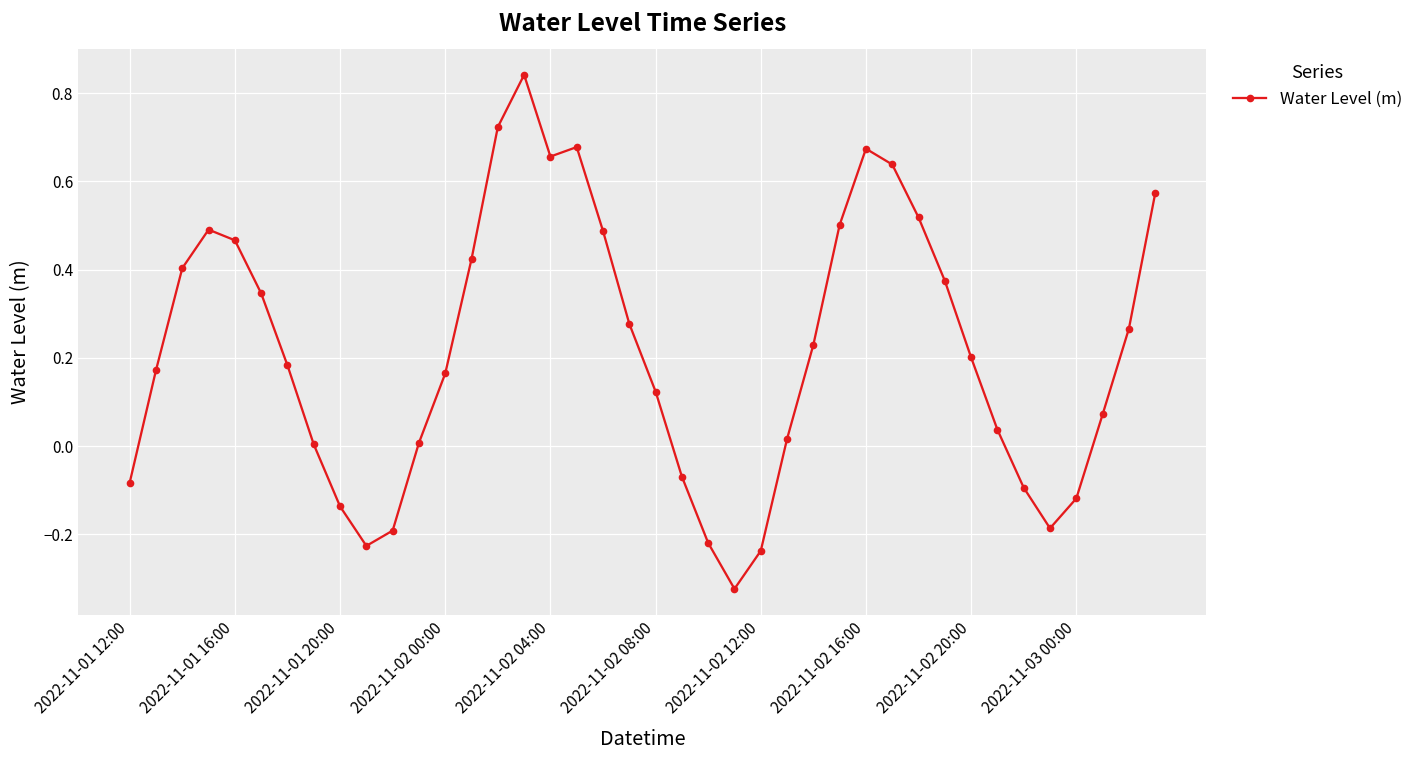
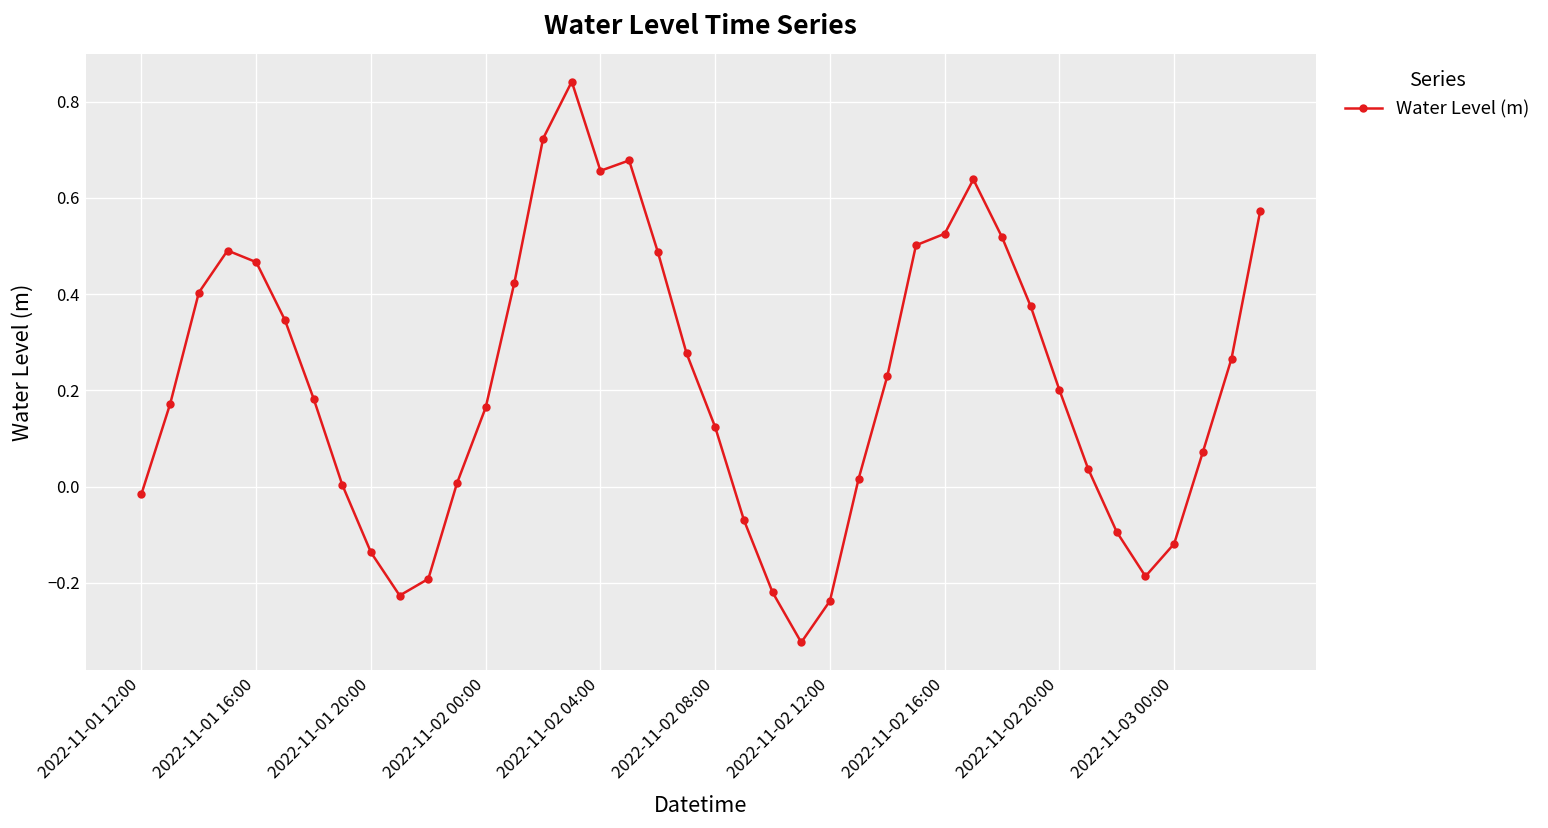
  {
-   "2022-11-01 12:00": -0.08,
+   "2022-11-01 12:00": -0.01,
    "2022-11-01 16:00": 0.47,
    "2022-11-01 20:00": -0.14,
    "2022-11-02 00:00": 0.16,
    "2022-11-02 04:00": 0.66,
    "2022-11-02 08:00": 0.12,
    "2022-11-02 12:00": -0.24,
-   "2022-11-02 16:00": 0.67,
+   "2022-11-02 16:00": 0.53,
    "2022-11-02 20:00": 0.20,
    "2022-11-03 00:00": -0.12
  }
